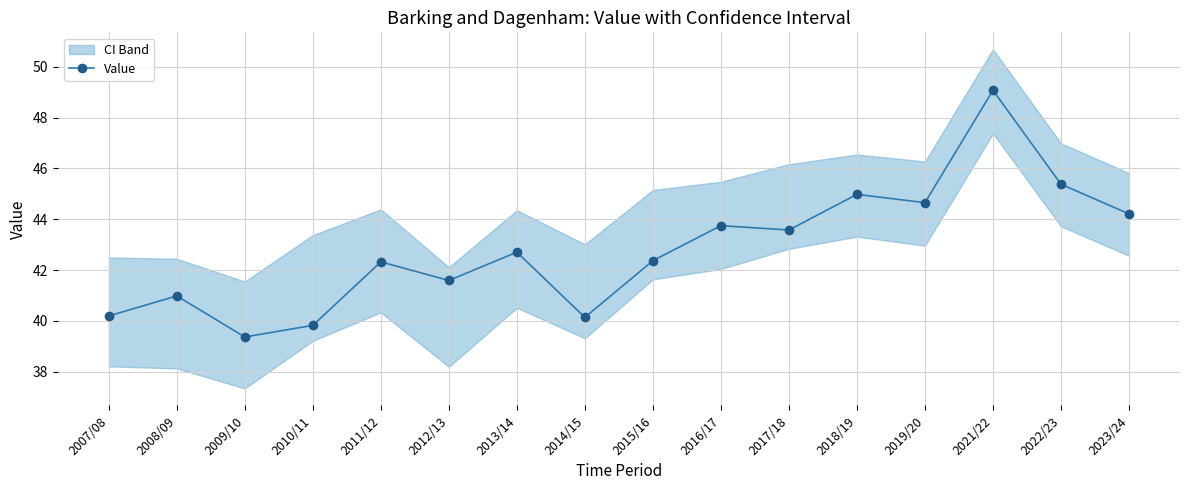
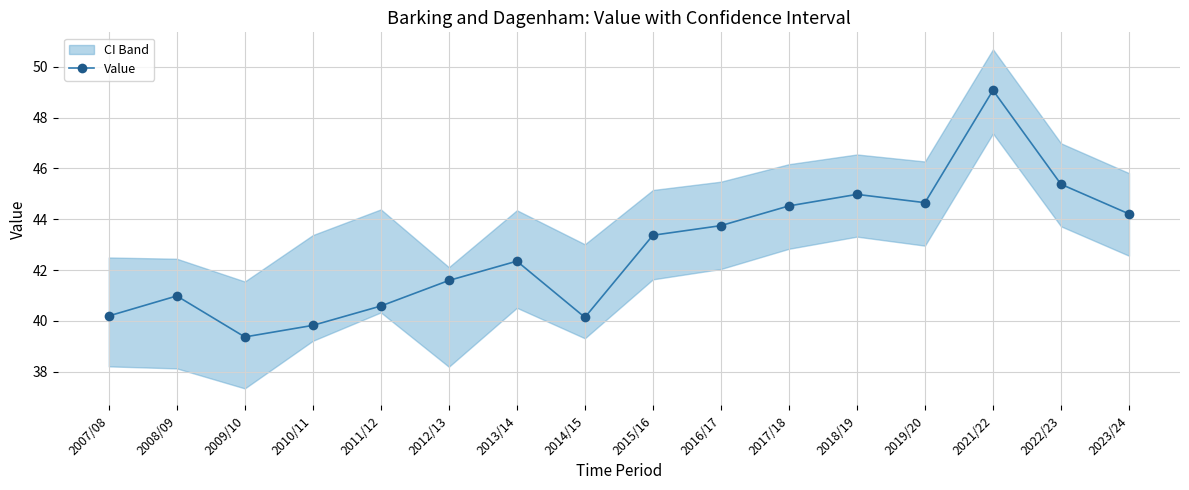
  {
    "Value": {
      "2007/08": 40.2,
      "2008/09": 41.0,
      "2009/10": 39.4,
      "2010/11": 39.8,
-     "2011/12": 42.3,
+     "2011/12": 40.6,
      "2012/13": 41.6,
-     "2013/14": 42.7,
+     "2013/14": 42.4,
      "2014/15": 40.1,
-     "2015/16": 42.4,
+     "2015/16": 43.4,
      "2016/17": 43.8,
-     "2017/18": 43.6,
+     "2017/18": 44.5,
      "2018/19": 45.0,
      "2019/20": 44.7,
      "2021/22": 49.1,
      "2022/23": 45.4,
      "2023/24": 44.2
    }
  }
